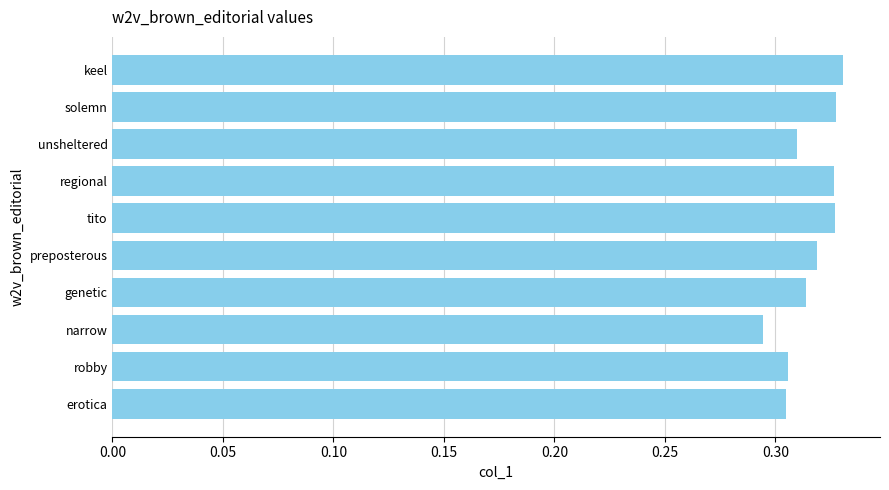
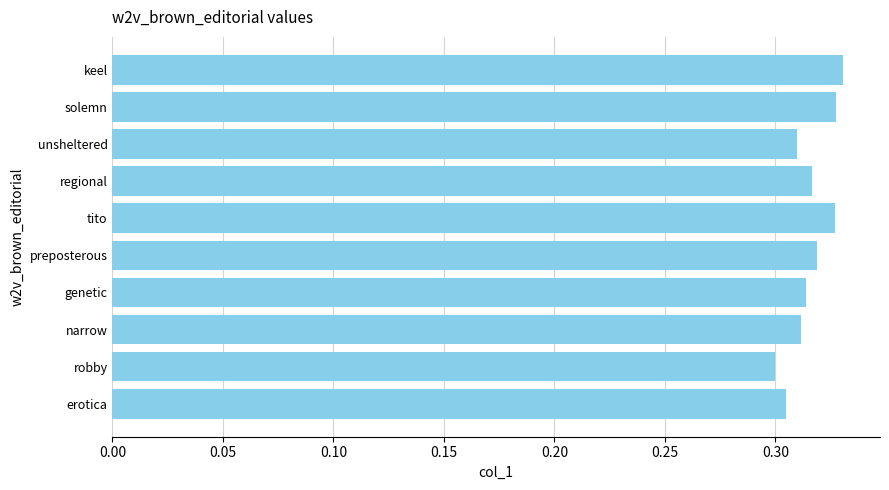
  {
    "keel": 0.331,
    "solemn": 0.327,
    "unsheltered": 0.310,
-   "regional": 0.326,
+   "regional": 0.316,
    "tito": 0.327,
    "preposterous": 0.319,
    "genetic": 0.314,
-   "narrow": 0.295,
-   "robby": 0.306,
+   "narrow": 0.312,
+   "robby": 0.300,
    "erotica": 0.305
  }
